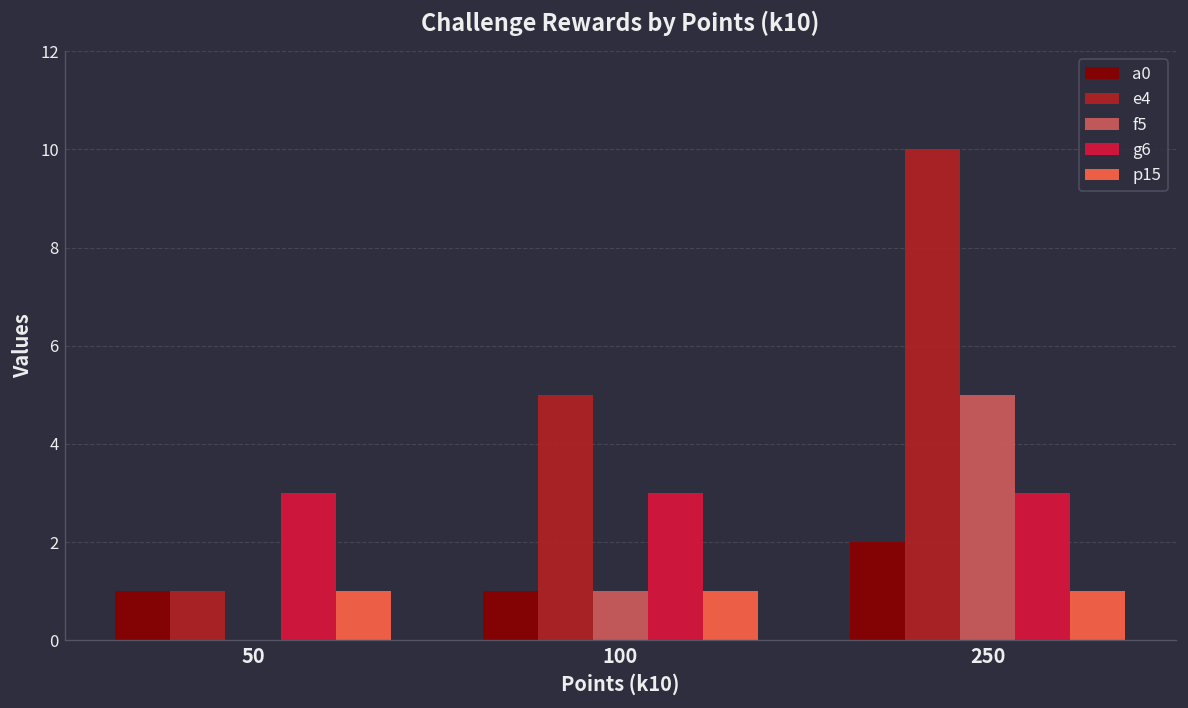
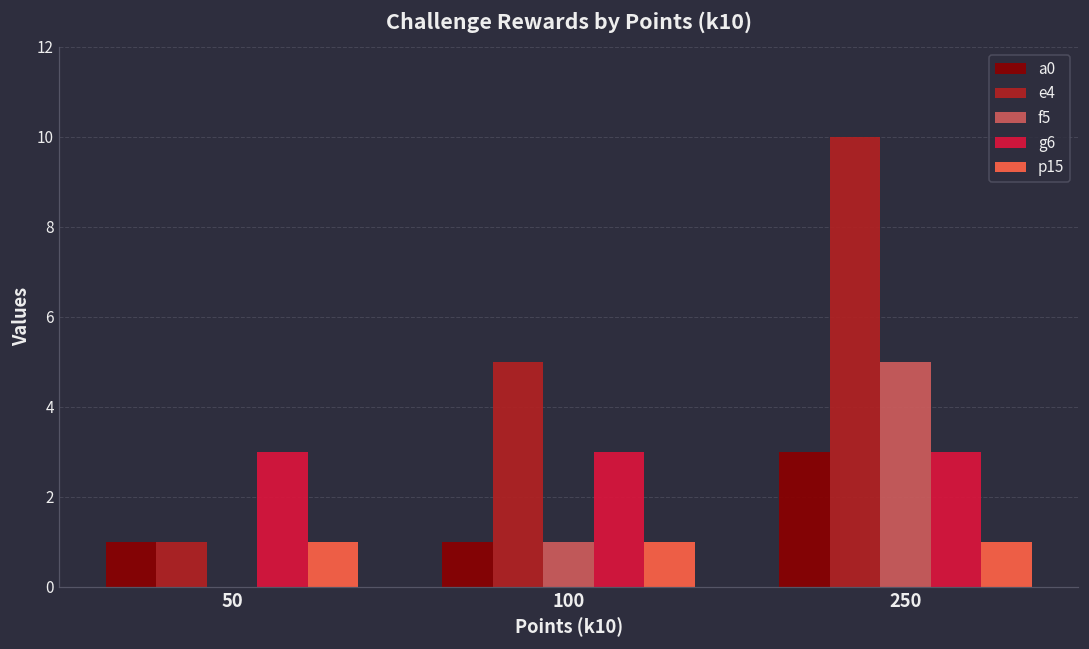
  {
    "a0": {
      "50": 1,
      "100": 1,
-     "250": 2
+     "250": 3
    }
  }
